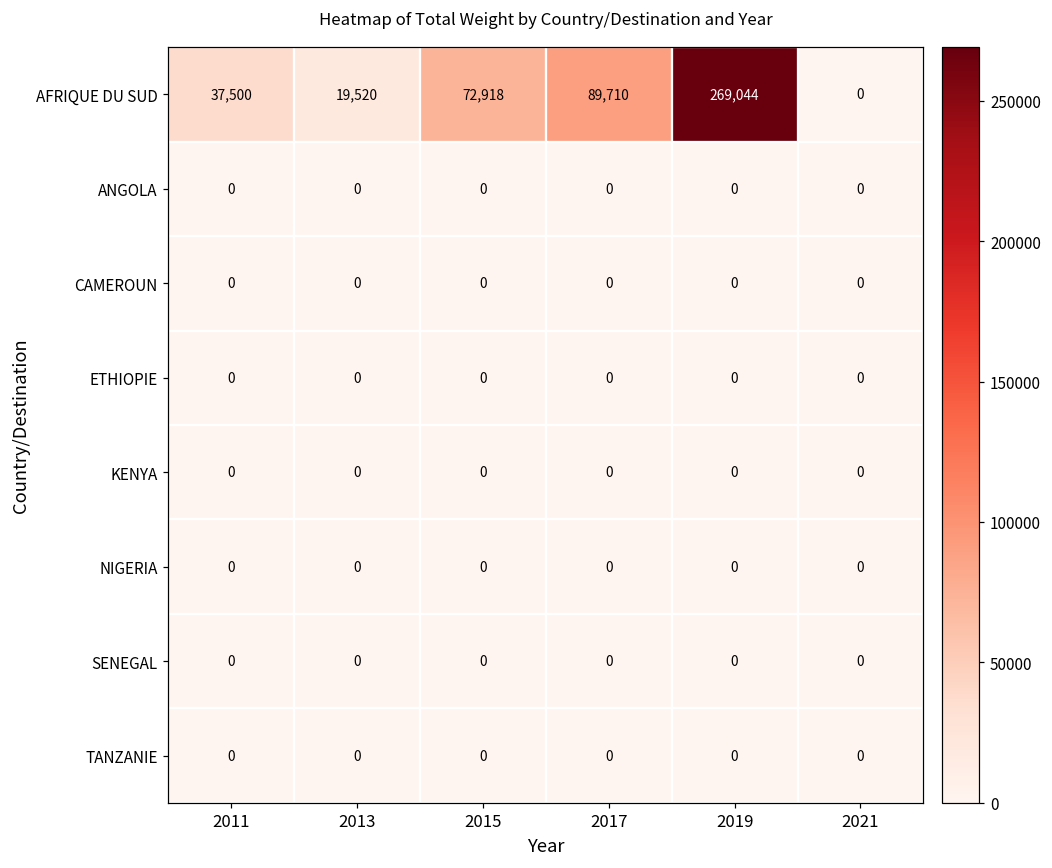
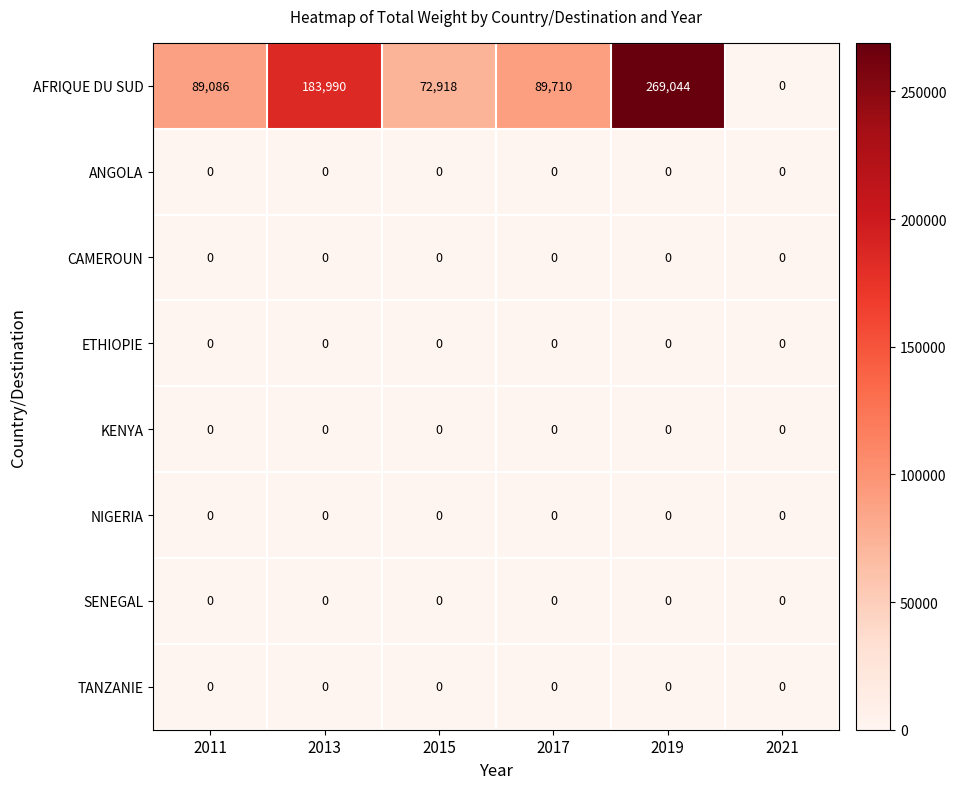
  {
    "AFRIQUE DU SUD": {
-     "2011": "37,500",
-     "2013": "19,520",
+     "2011": "89,086",
+     "2013": "183,990",
      "2015": "72,918",
      "2017": "89,710",
      "2019": "269,044",
      "2021": "0"
    },
    "ANGOLA": {
      "2011": "0",
      "2013": "0",
      "2015": "0",
      "2017": "0",
      "2019": "0",
      "2021": "0"
    },
    "CAMEROUN": {
      "2011": "0",
      "2013": "0",
      "2015": "0",
      "2017": "0",
      "2019": "0",
      "2021": "0"
    },
    "ETHIOPIE": {
      "2011": "0",
      "2013": "0",
      "2015": "0",
      "2017": "0",
      "2019": "0",
      "2021": "0"
    },
    "KENYA": {
      "2011": "0",
      "2013": "0",
      "2015": "0",
      "2017": "0",
      "2019": "0",
      "2021": "0"
    },
    "NIGERIA": {
      "2011": "0",
      "2013": "0",
      "2015": "0",
      "2017": "0",
      "2019": "0",
      "2021": "0"
    },
    "SENEGAL": {
      "2011": "0",
      "2013": "0",
      "2015": "0",
      "2017": "0",
      "2019": "0",
      "2021": "0"
    },
    "TANZANIE": {
      "2011": "0",
      "2013": "0",
      "2015": "0",
      "2017": "0",
      "2019": "0",
      "2021": "0"
    }
  }
